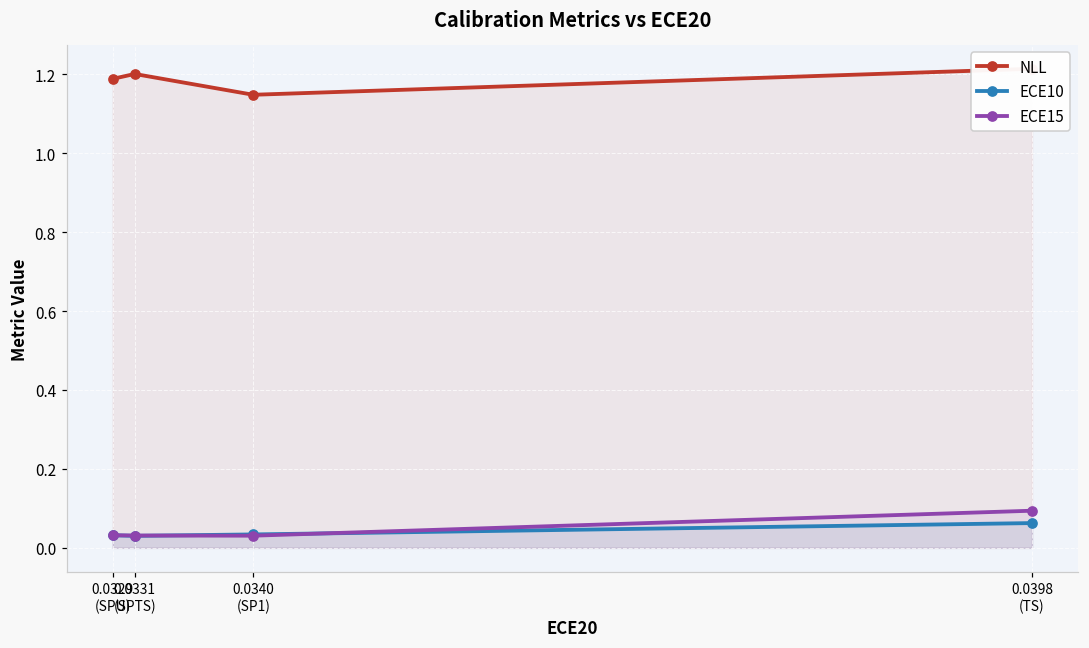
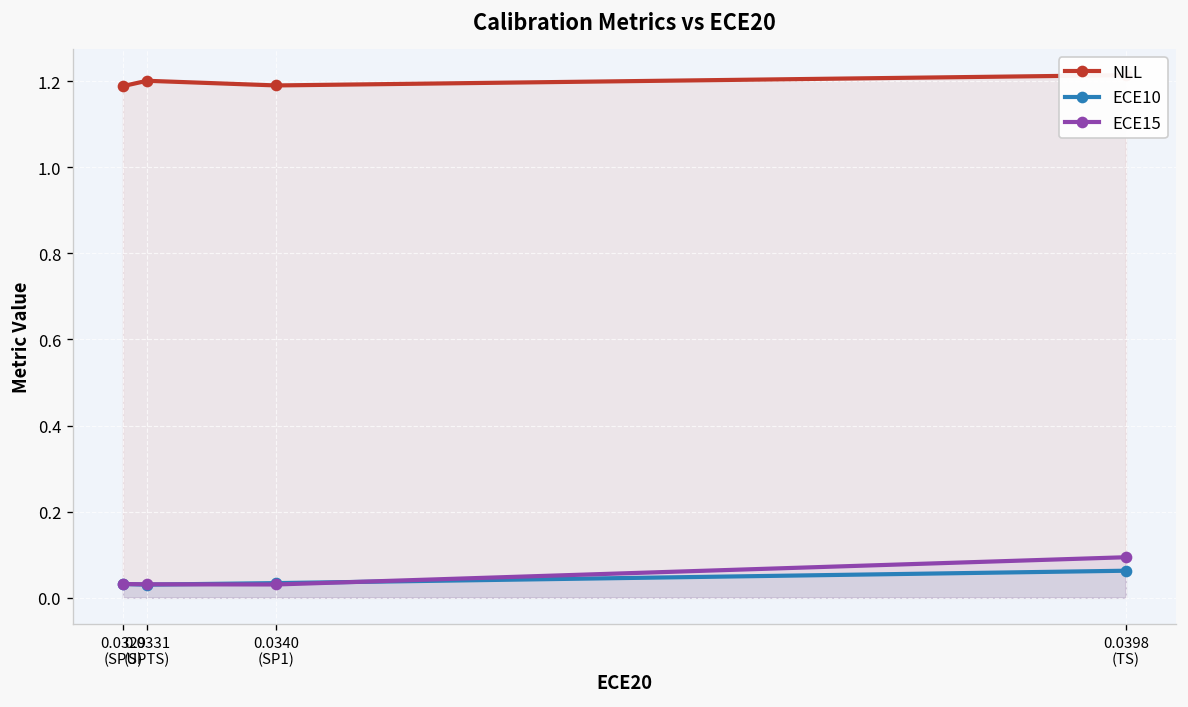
  {
    "NLL": {
-     "0.0340 (SP1)": 1.15
+     "0.0340 (SP1)": 1.19
    },
    "ECE10": {
      "0.0398 (TS)": 0.06
    },
    "ECE15": {
      "0.0398 (TS)": 0.09
    }
  }
